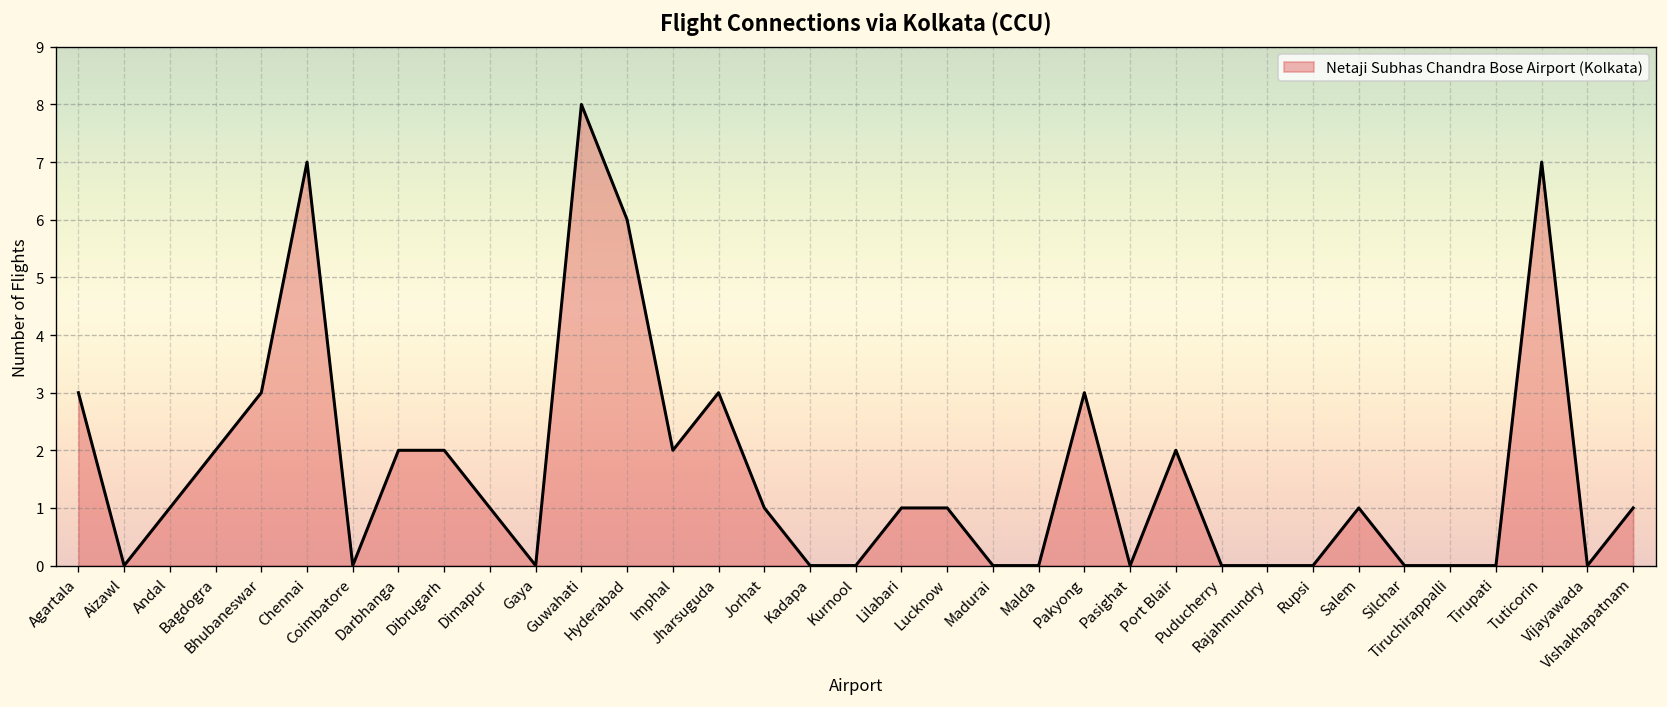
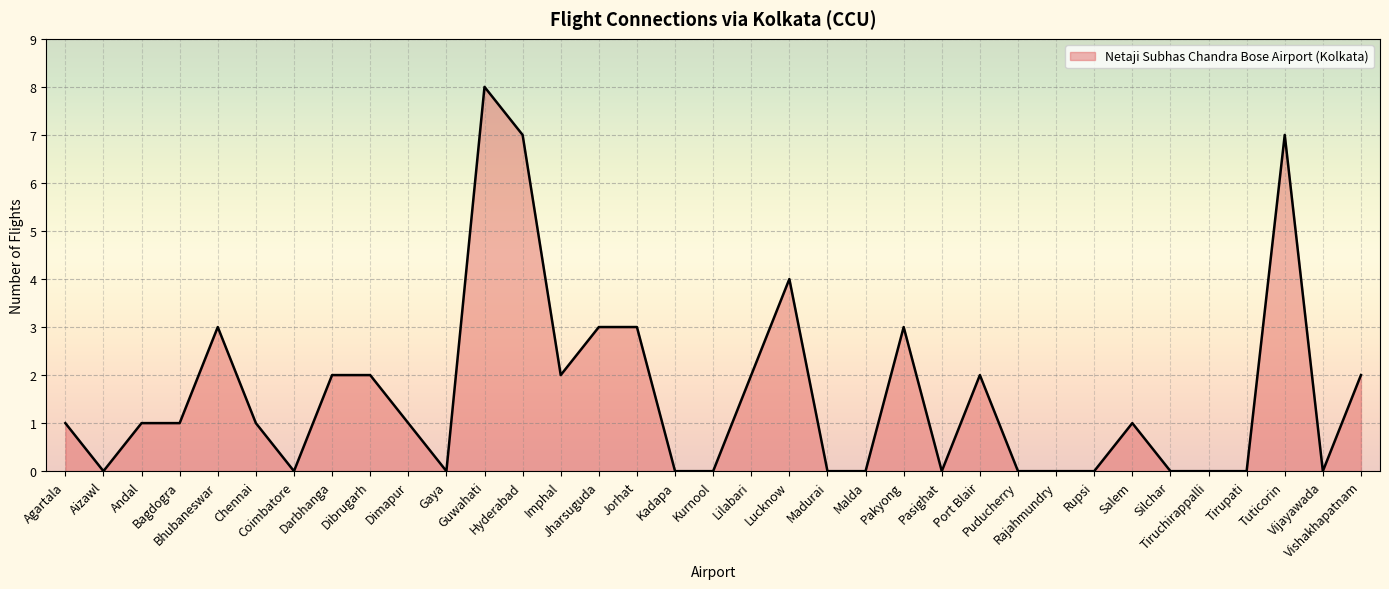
  {
-   "Agartala": 3,
+   "Agartala": 1,
    "Aizawl": 0,
    "Andal": 1,
-   "Bagdogra": 2,
+   "Bagdogra": 1,
    "Bhubaneswar": 3,
-   "Chennai": 7,
+   "Chennai": 1,
    "Coimbatore": 0,
    "Darbhanga": 2,
    "Dibrugarh": 2,
    "Dimapur": 1,
    "Gaya": 0,
    "Guwahati": 8,
-   "Hyderabad": 6,
+   "Hyderabad": 7,
    "Imphal": 2,
    "Jharsuguda": 3,
-   "Jorhat": 1,
+   "Jorhat": 3,
    "Kadapa": 0,
    "Kurnool": 0,
-   "Lilabari": 1,
-   "Lucknow": 1,
+   "Lilabari": 2,
+   "Lucknow": 4,
    "Madurai": 0,
    "Malda": 0,
    "Pakyong": 3,
    "Pasighat": 0,
    "Port Blair": 2,
    "Puducherry": 0,
    "Rajahmundry": 0,
    "Rupsi": 0,
    "Salem": 1,
    "Silchar": 0,
    "Tiruchirappalli": 0,
    "Tirupati": 0,
    "Tuticorin": 7,
    "Vijayawada": 0,
-   "Vishakhapatnam": 1
+   "Vishakhapatnam": 2
  }
